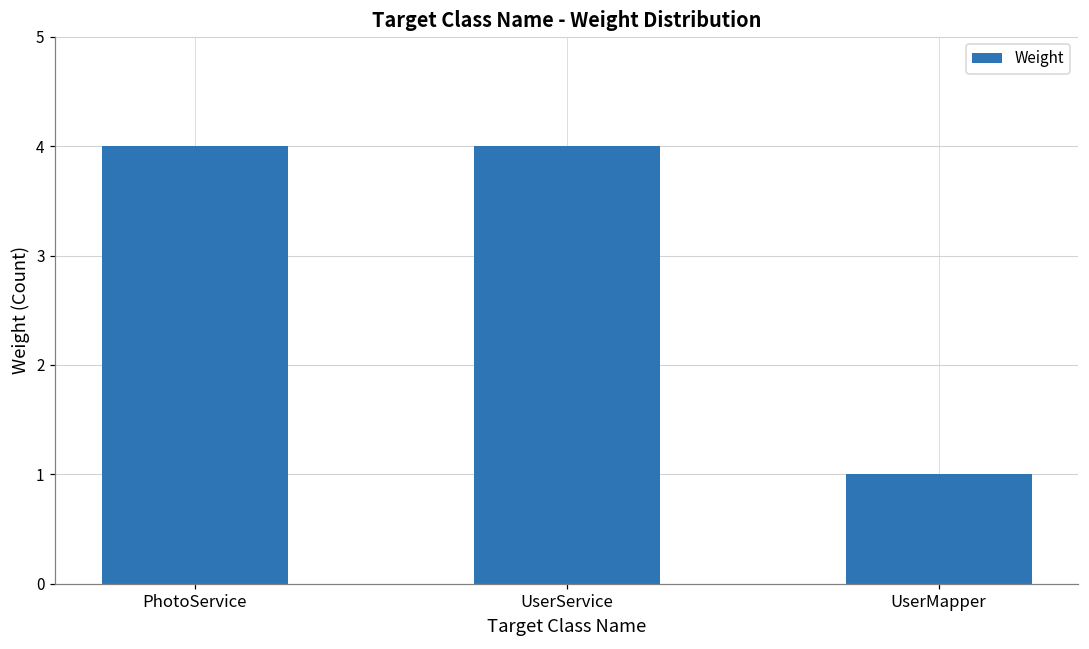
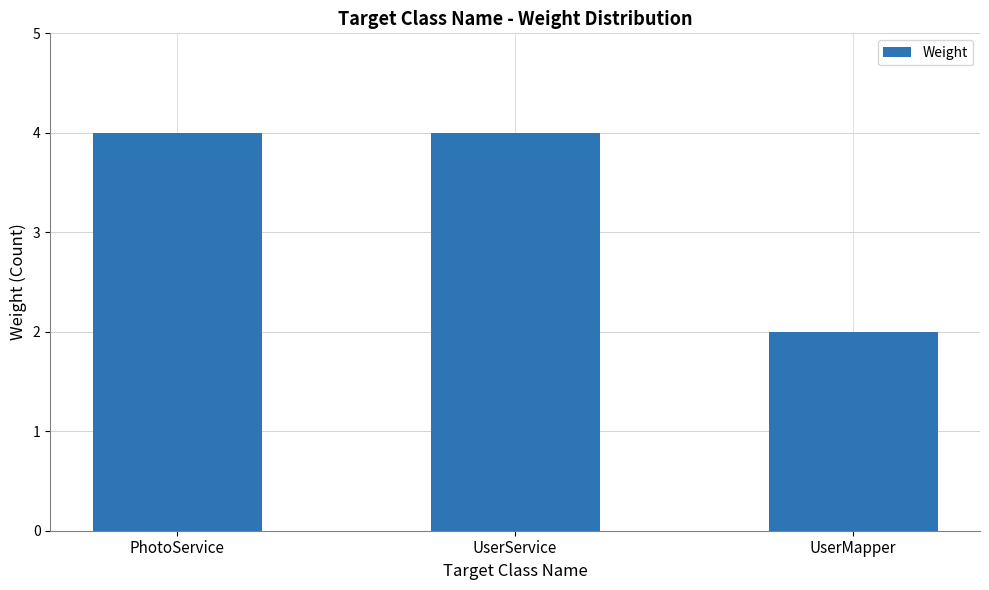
  {
    "PhotoService": 4,
    "UserService": 4,
-   "UserMapper": 1
+   "UserMapper": 2
  }
